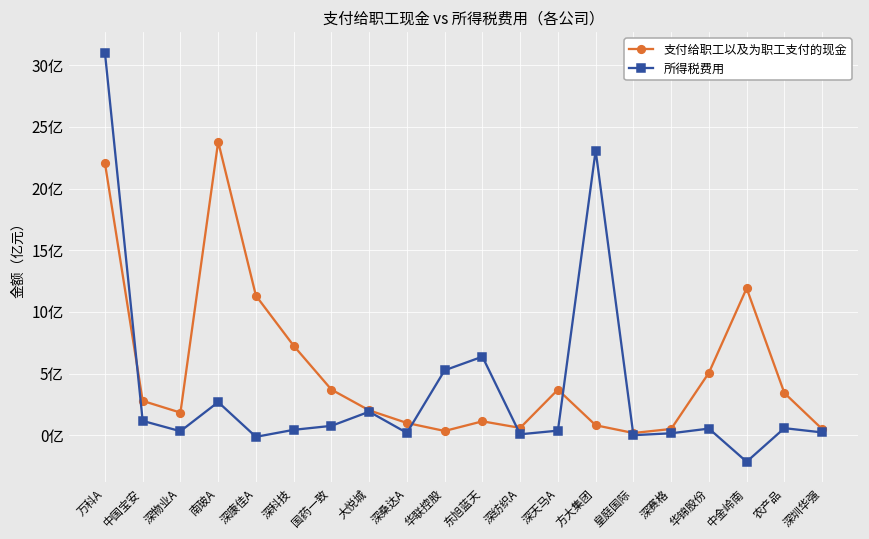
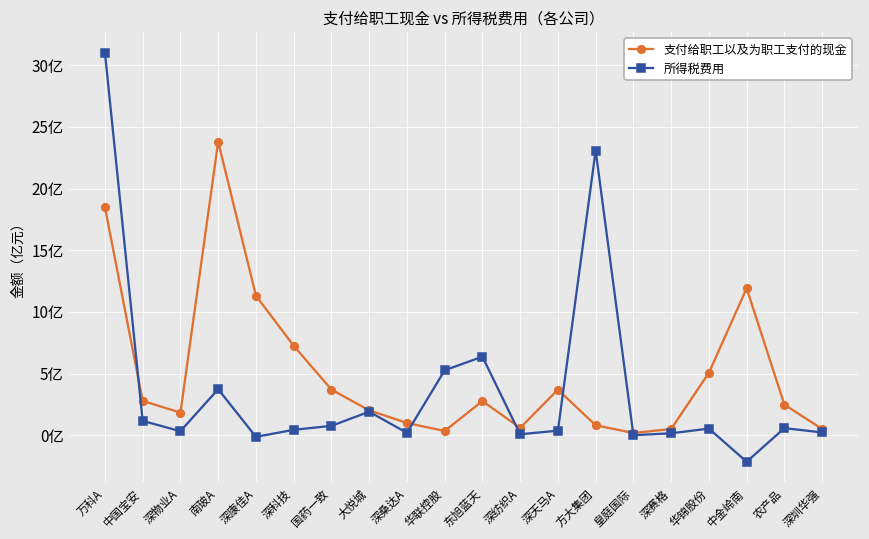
  {
    "支付给职工以及为职工支付的现金": {
-     "万科A": "22.1亿",
+     "万科A": "18.5亿",
      "中国宝安": "2.8亿",
      "深物业A": "1.8亿",
      "南玻A": "23.8亿",
      "深康佳A": "11.3亿",
      "深科技": "7.3亿",
      "国药一致": "3.7亿",
      "深桑达A": "1.0亿",
      "华联控股": "0.3亿",
-     "东旭蓝天": "1.1亿",
+     "东旭蓝天": "2.8亿",
      "深纺织A": "0.6亿",
      "深天马A": "3.7亿",
      "方大集团": "0.8亿",
      "深赛格": "0.5亿",
      "华锦股份": "5.1亿",
      "中金岭南": "11.9亿",
-     "农产品": "3.4亿",
+     "农产品": "2.5亿",
      "深圳华强": "0.5亿"
    },
    "所得税费用": {
      "万科A": "31.0亿",
      "中国宝安": "1.2亿",
      "深物业A": "0.3亿",
-     "南玻A": "2.7亿",
+     "南玻A": "3.7亿",
      "深康佳A": "-0.1亿",
      "深科技": "0.4亿",
      "国药一致": "0.8亿",
      "深桑达A": "0.2亿",
      "华联控股": "5.3亿",
      "东旭蓝天": "6.4亿",
      "深纺织A": "0.1亿",
      "深天马A": "0.4亿",
      "方大集团": "23.1亿",
      "深赛格": "0.2亿",
      "华锦股份": "0.5亿",
      "中金岭南": "-2.2亿",
      "农产品": "0.6亿",
      "深圳华强": "0.2亿"
    }
  }
